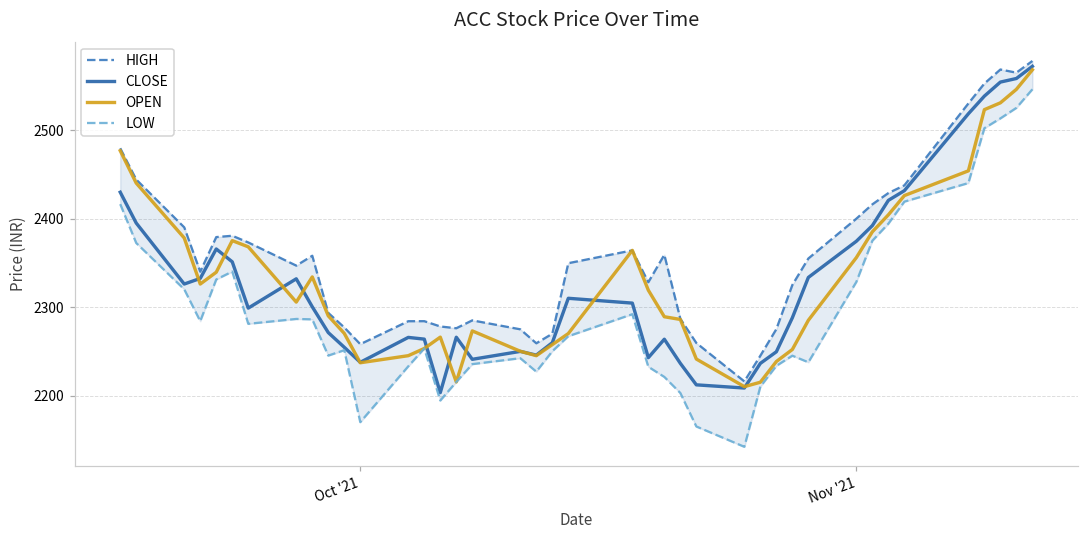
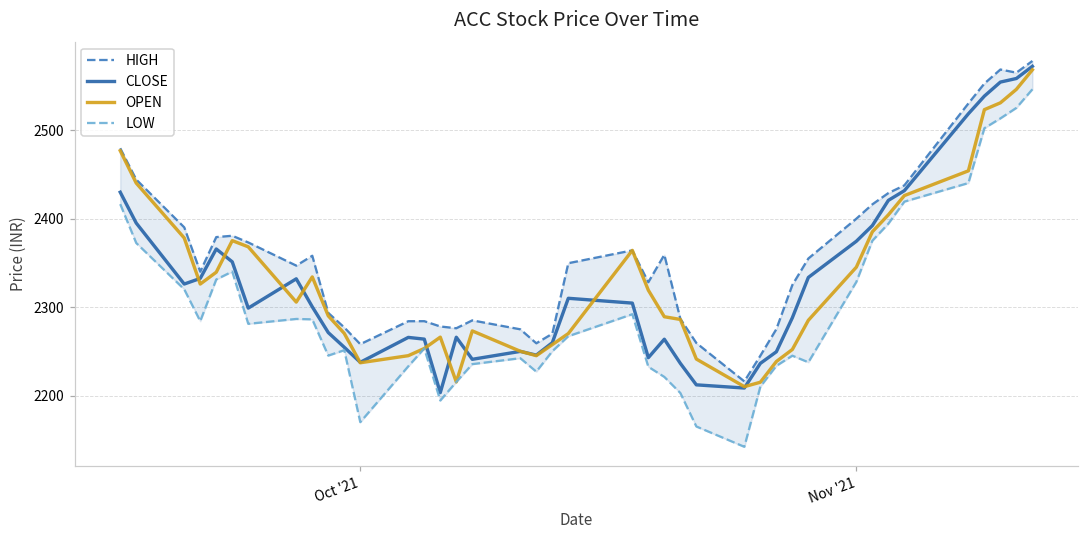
  {
    "OPEN": {
-     "Nov '21": 2360
+     "Nov '21": 2350
    },
    "LOW": {
      "Oct '21": 2170,
      "Nov '21": 2330
    }
  }
